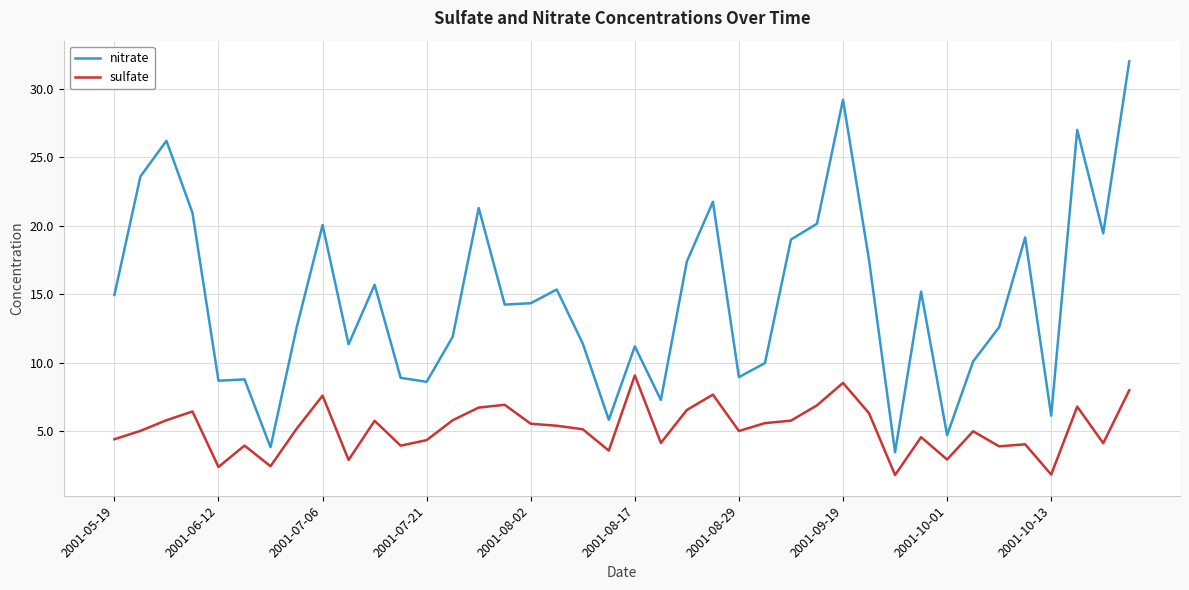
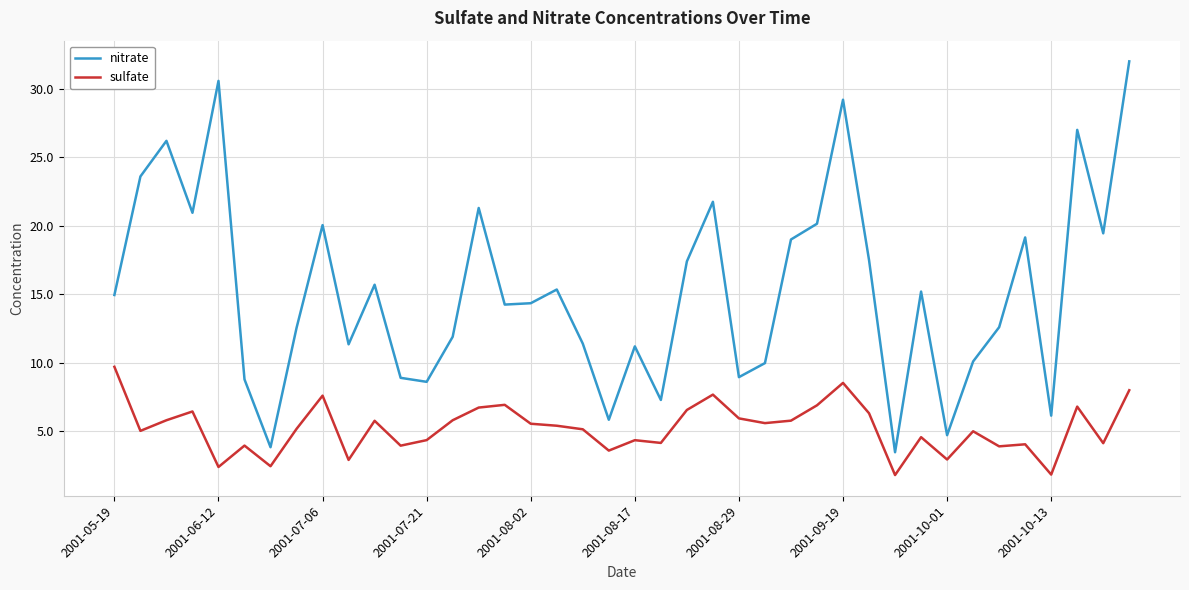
  {
    "nitrate": {
      "2001-05-19": 15.0,
-     "2001-06-12": 8.7,
+     "2001-06-12": 30.6,
      "2001-07-06": 20.1,
      "2001-07-21": 8.6,
      "2001-08-02": 14.4,
      "2001-08-17": 11.2,
      "2001-08-29": 9.0,
      "2001-09-19": 29.2,
      "2001-10-01": 4.7,
      "2001-10-13": 6.1
    },
    "sulfate": {
-     "2001-05-19": 4.4,
+     "2001-05-19": 9.7,
      "2001-06-12": 2.4,
      "2001-07-06": 7.6,
      "2001-07-21": 4.4,
      "2001-08-02": 5.6,
-     "2001-08-17": 9.1,
-     "2001-08-29": 5.0,
+     "2001-08-17": 4.4,
+     "2001-08-29": 5.9,
      "2001-09-19": 8.5,
      "2001-10-01": 2.9,
      "2001-10-13": 1.8
    }
  }
